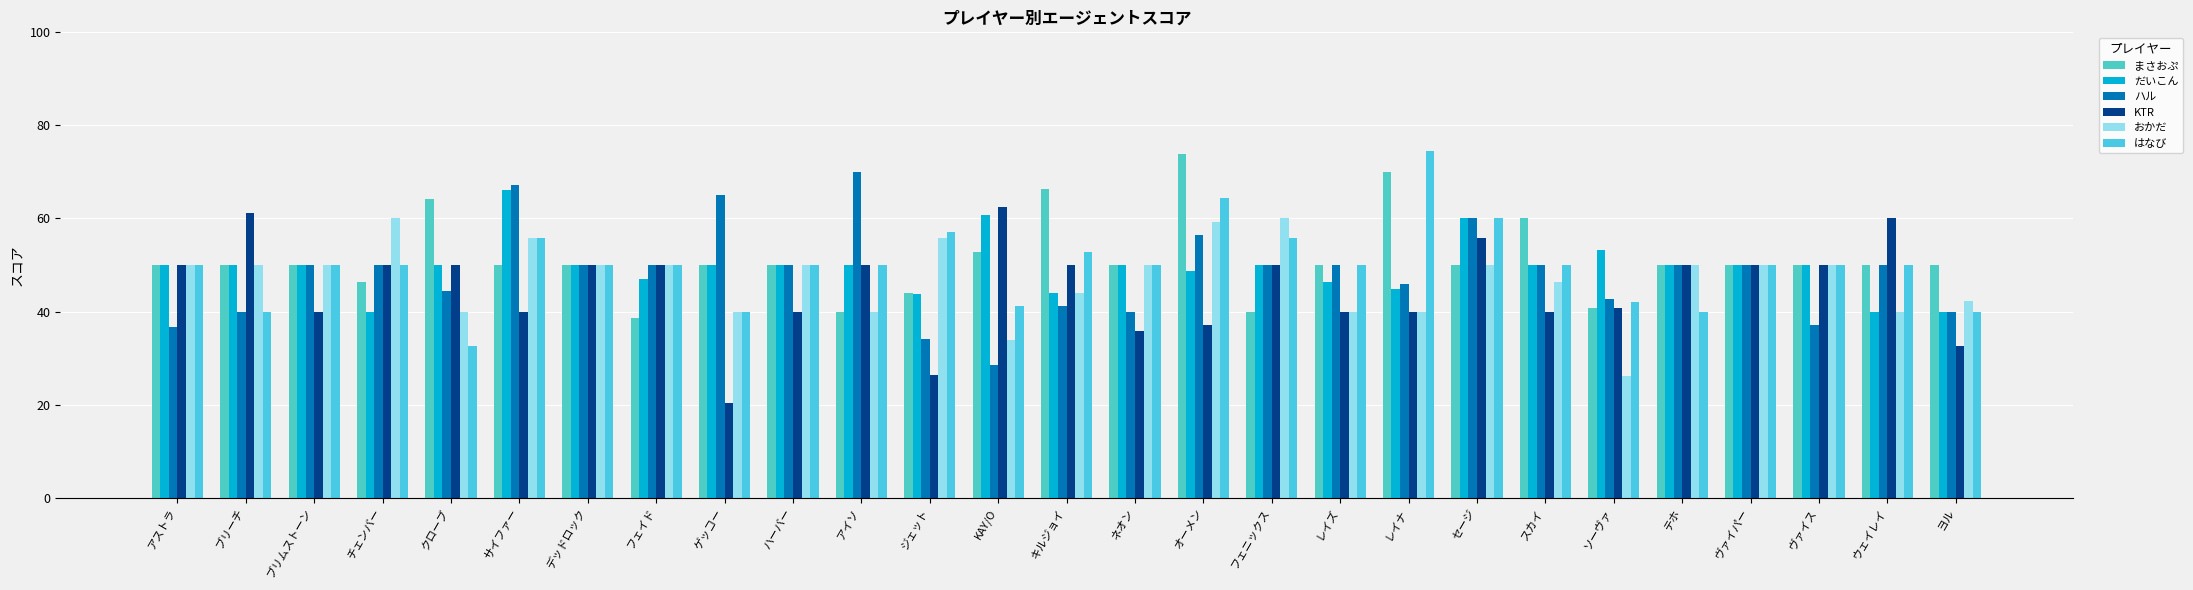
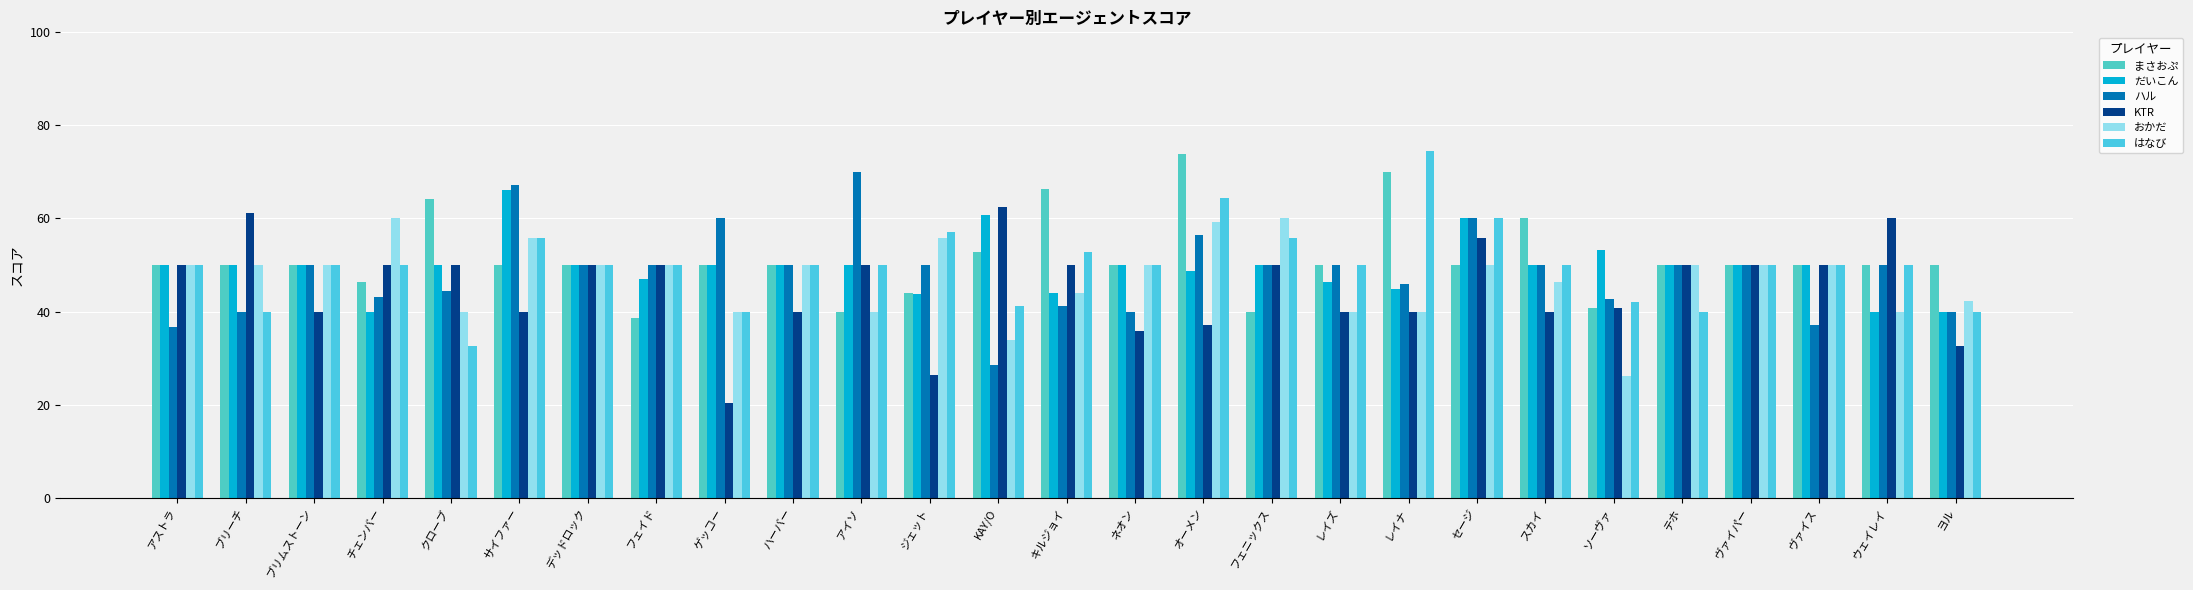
  {
    "だいこん": {
      "アストラ": 50,
      "ブリーチ": 50,
      "ブリムストーン": 50,
      "チェンバー": 40,
      "クローブ": 50,
      "サイファー": 66,
      "デッドロック": 50,
      "フェイド": 47,
      "ゲッコー": 50,
      "ハーバー": 50,
      "アイソ": 50,
      "ジェット": 44,
      "KAY/O": 61,
      "キルジョイ": 44,
      "ネオン": 50,
      "オーメン": 49,
      "フェニックス": 50,
      "レイズ": 46,
      "レイナ": 45,
      "セージ": 60,
      "スカイ": 50,
      "ソーヴァ": 53,
      "テホ": 50,
      "ヴァイパー": 50,
      "ヴァイス": 50,
      "ウェイレイ": 40,
      "ヨル": 40
    },
    "ハル": {
      "アストラ": 37,
      "ブリーチ": 40,
      "ブリムストーン": 50,
-     "チェンバー": 50,
+     "チェンバー": 43,
      "クローブ": 45,
      "サイファー": 67,
      "デッドロック": 50,
      "フェイド": 50,
-     "ゲッコー": 65,
+     "ゲッコー": 60,
      "ハーバー": 50,
      "アイソ": 70,
-     "ジェット": 34,
+     "ジェット": 50,
      "KAY/O": 29,
      "キルジョイ": 41,
      "ネオン": 40,
      "オーメン": 57,
      "フェニックス": 50,
      "レイズ": 50,
      "レイナ": 46,
      "セージ": 60,
      "スカイ": 50,
      "ソーヴァ": 43,
      "テホ": 50,
      "ヴァイパー": 50,
      "ヴァイス": 37,
      "ウェイレイ": 50,
      "ヨル": 40
    },
    "KTR": {
      "アストラ": 50,
      "ブリーチ": 61,
      "ブリムストーン": 40,
      "チェンバー": 50,
      "クローブ": 50,
      "サイファー": 40,
      "デッドロック": 50,
      "フェイド": 50,
      "ゲッコー": 20,
      "ハーバー": 40,
      "アイソ": 50,
      "ジェット": 26,
      "KAY/O": 62,
      "キルジョイ": 50,
      "ネオン": 36,
      "オーメン": 37,
      "フェニックス": 50,
      "レイズ": 40,
      "レイナ": 40,
      "セージ": 56,
      "スカイ": 40,
      "ソーヴァ": 41,
      "テホ": 50,
      "ヴァイパー": 50,
      "ヴァイス": 50,
      "ウェイレイ": 60,
      "ヨル": 33
    },
    "おかだ": {
      "アストラ": 50,
      "ブリーチ": 50,
      "ブリムストーン": 50,
      "チェンバー": 60,
      "クローブ": 40,
      "サイファー": 56,
      "デッドロック": 50,
      "フェイド": 50,
      "ゲッコー": 40,
      "ハーバー": 50,
      "アイソ": 40,
      "ジェット": 56,
      "KAY/O": 34,
      "キルジョイ": 44,
      "ネオン": 50,
      "オーメン": 59,
      "フェニックス": 60,
      "レイズ": 40,
      "レイナ": 40,
      "セージ": 50,
      "スカイ": 46,
      "ソーヴァ": 26,
      "テホ": 50,
      "ヴァイパー": 50,
      "ヴァイス": 50,
      "ウェイレイ": 40,
      "ヨル": 42
    }
  }
